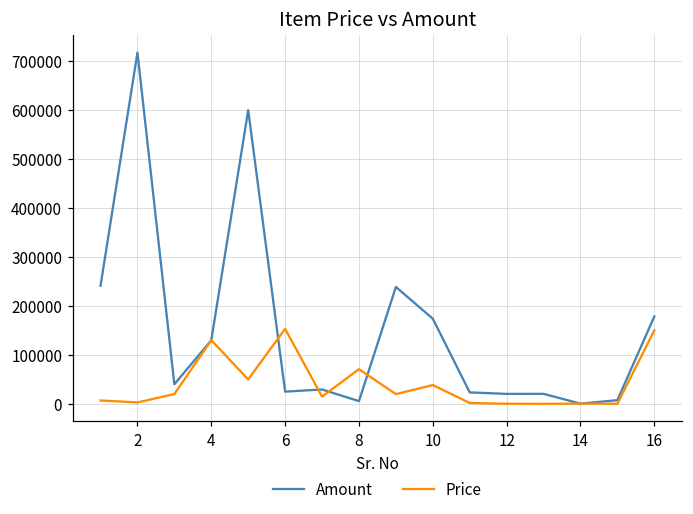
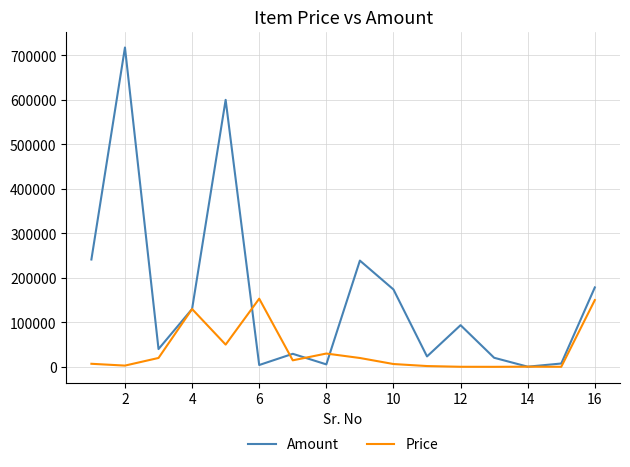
  {
    "Amount": {
      "2": 720000,
-     "6": 20000,
+     "6": 0,
      "8": 10000,
      "10": 170000,
-     "12": 20000,
+     "12": 90000,
      "16": 180000
    },
    "Price": {
      "2": 0,
      "6": 150000,
-     "8": 70000,
-     "10": 40000,
+     "8": 30000,
+     "10": 10000,
      "12": 0,
      "16": 150000
    }
  }
